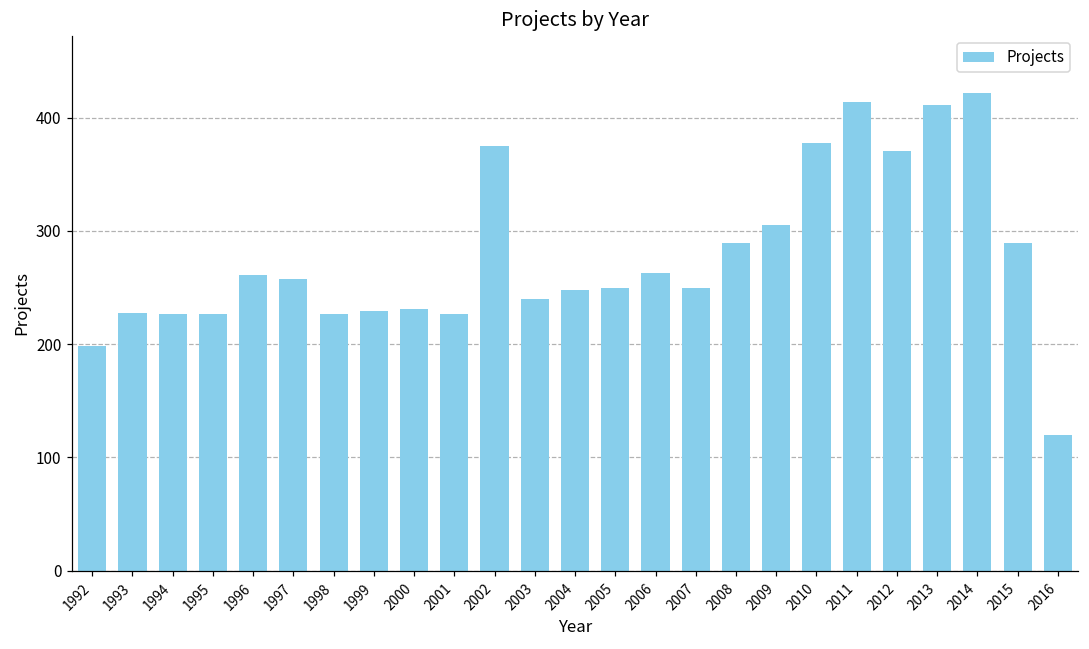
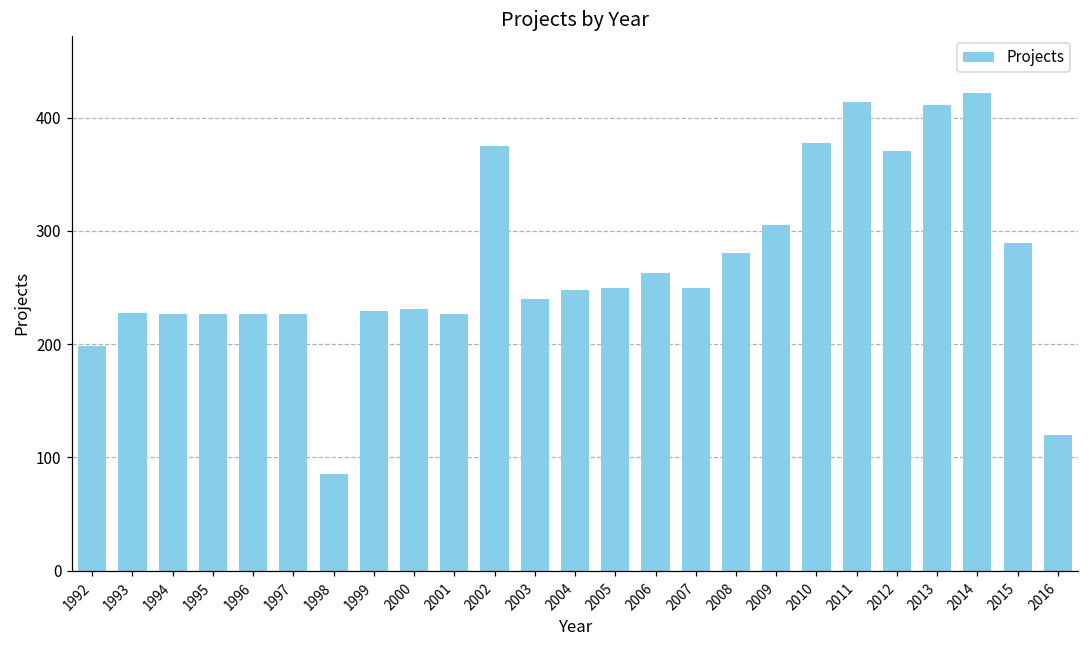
  {
    "1992": 198,
    "1993": 228,
    "1994": 227,
    "1995": 227,
-   "1996": 261,
-   "1997": 258,
-   "1998": 227,
+   "1996": 227,
+   "1997": 227,
+   "1998": 85,
    "1999": 229,
    "2000": 231,
    "2001": 227,
    "2002": 375,
    "2003": 240,
    "2004": 248,
    "2005": 250,
    "2006": 263,
    "2007": 250,
-   "2008": 289,
+   "2008": 281,
    "2009": 305,
    "2010": 378,
    "2011": 414,
    "2012": 371,
    "2013": 411,
    "2014": 422,
    "2015": 289,
    "2016": 120
  }
